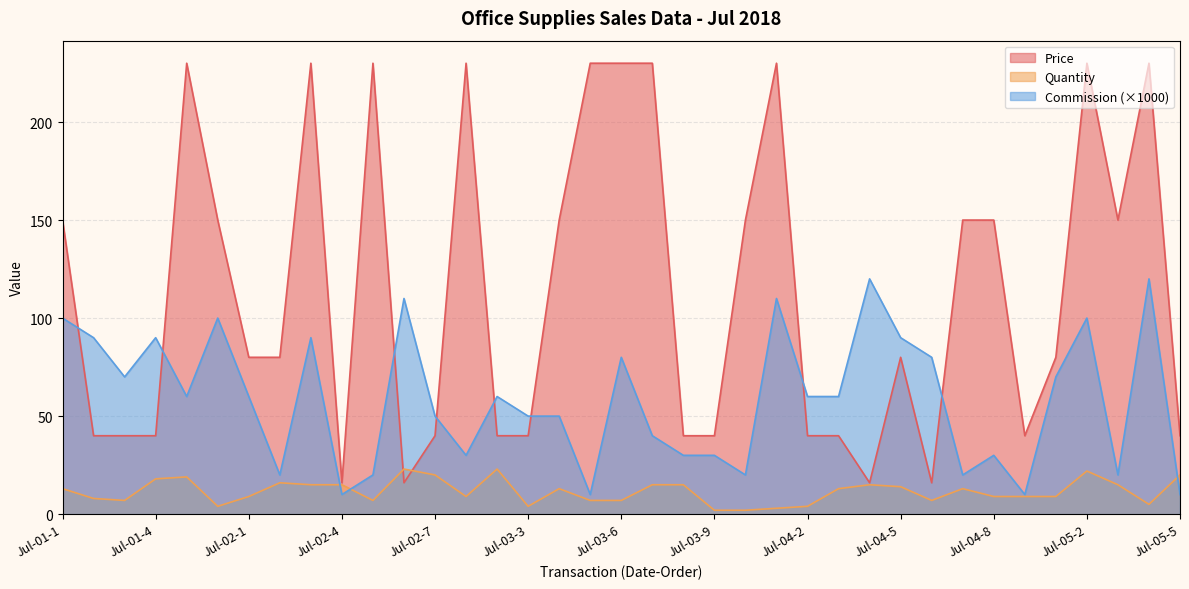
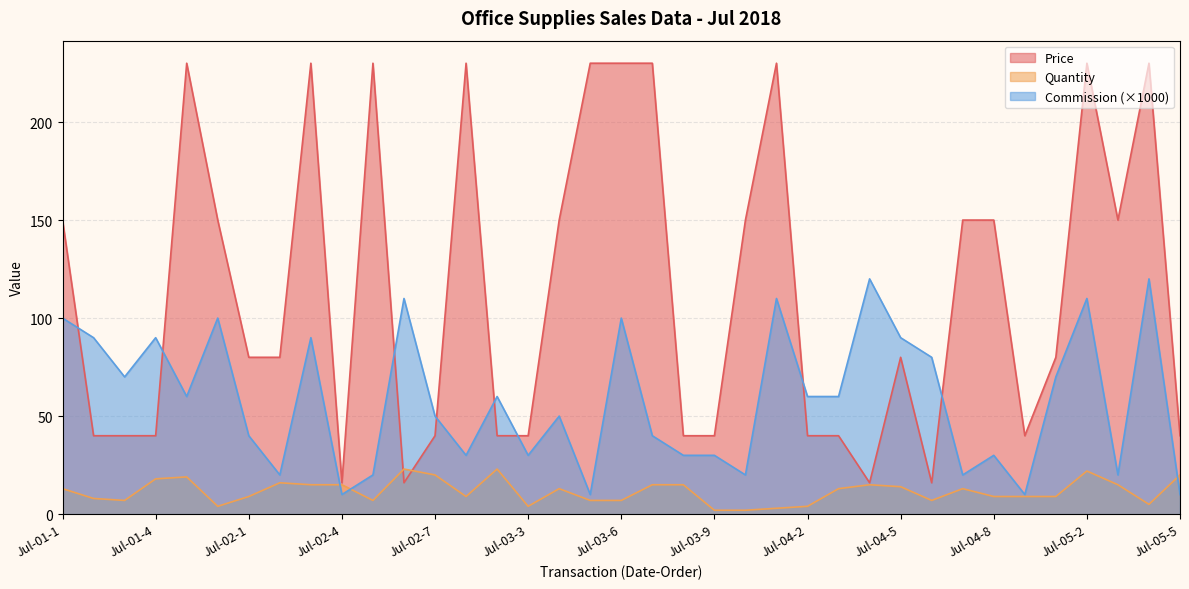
  {
    "Commission (×1000)": {
      "Jul-01-1": 100,
      "Jul-01-4": 90,
-     "Jul-02-1": 60,
+     "Jul-02-1": 40,
      "Jul-02-4": 10,
      "Jul-02-7": 50,
-     "Jul-03-3": 50,
-     "Jul-03-6": 80,
+     "Jul-03-3": 30,
+     "Jul-03-6": 100,
      "Jul-03-9": 30,
      "Jul-04-2": 60,
      "Jul-04-5": 90,
      "Jul-04-8": 30,
-     "Jul-05-2": 100,
+     "Jul-05-2": 110,
      "Jul-05-5": 10
    }
  }
